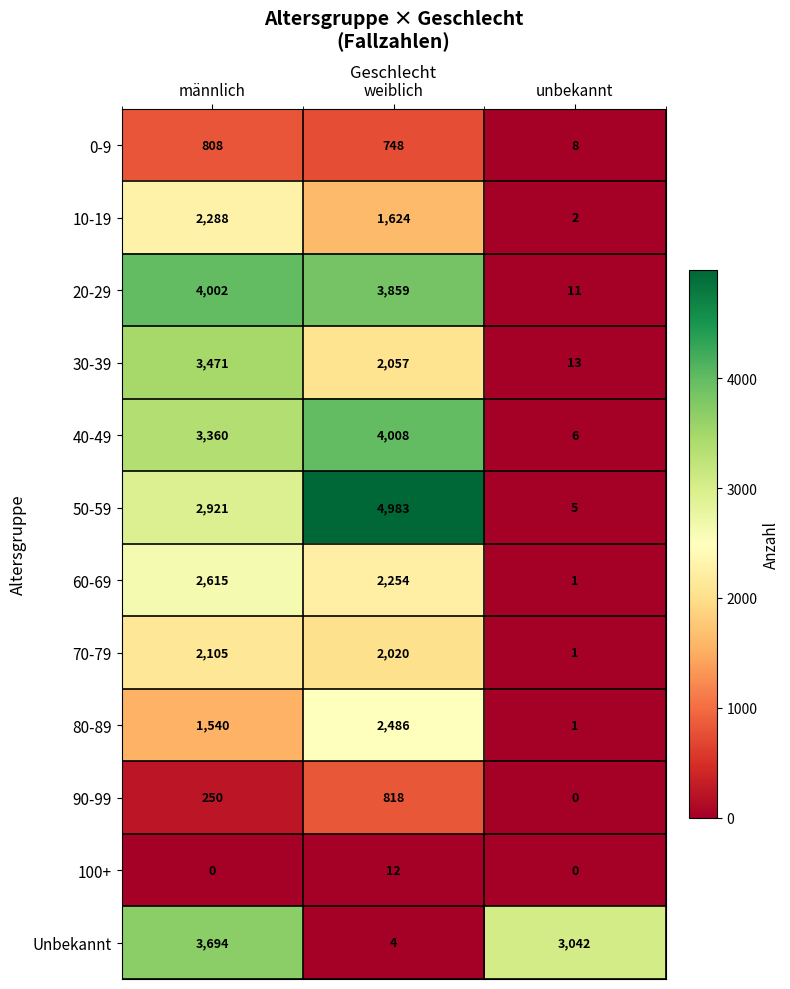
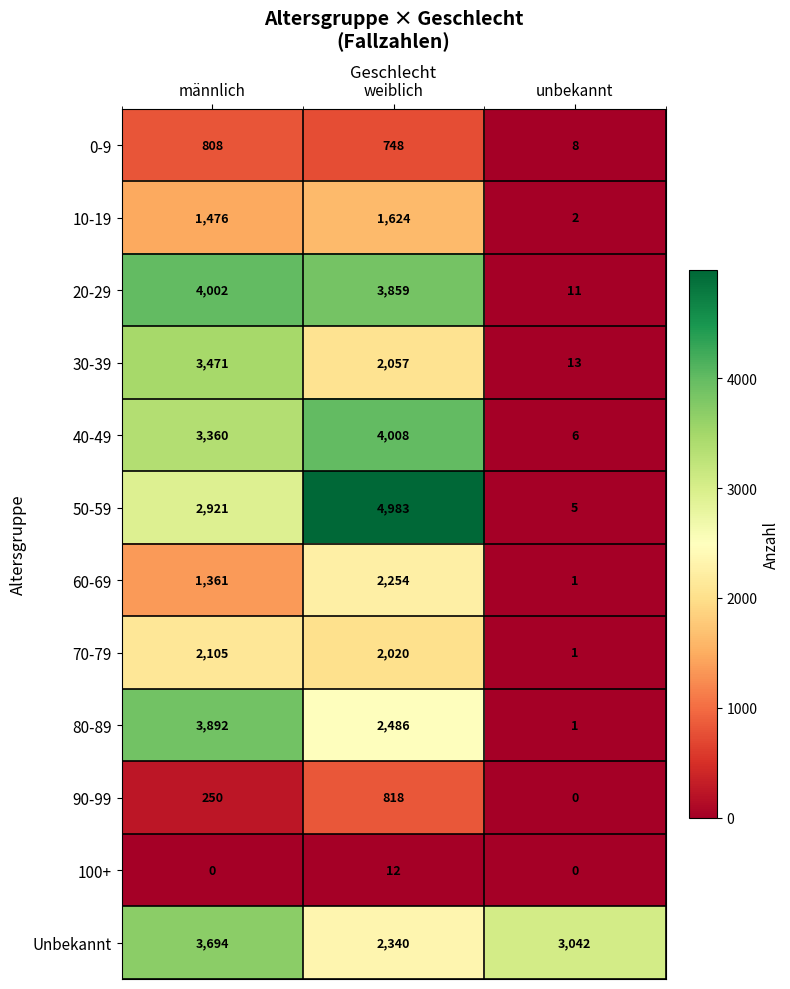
  {
    "0-9": {
      "männlich": "808",
      "weiblich": "748",
      "unbekannt": "8"
    },
    "10-19": {
-     "männlich": "2,288",
+     "männlich": "1,476",
      "weiblich": "1,624",
      "unbekannt": "2"
    },
    "20-29": {
      "männlich": "4,002",
      "weiblich": "3,859",
      "unbekannt": "11"
    },
    "30-39": {
      "männlich": "3,471",
      "weiblich": "2,057",
      "unbekannt": "13"
    },
    "40-49": {
      "männlich": "3,360",
      "weiblich": "4,008",
      "unbekannt": "6"
    },
    "50-59": {
      "männlich": "2,921",
      "weiblich": "4,983",
      "unbekannt": "5"
    },
    "60-69": {
-     "männlich": "2,615",
+     "männlich": "1,361",
      "weiblich": "2,254",
      "unbekannt": "1"
    },
    "70-79": {
      "männlich": "2,105",
      "weiblich": "2,020",
      "unbekannt": "1"
    },
    "80-89": {
-     "männlich": "1,540",
+     "männlich": "3,892",
      "weiblich": "2,486",
      "unbekannt": "1"
    },
    "90-99": {
      "männlich": "250",
      "weiblich": "818",
      "unbekannt": "0"
    },
    "100+": {
      "männlich": "0",
      "weiblich": "12",
      "unbekannt": "0"
    },
    "Unbekannt": {
      "männlich": "3,694",
-     "weiblich": "4",
+     "weiblich": "2,340",
      "unbekannt": "3,042"
    }
  }
